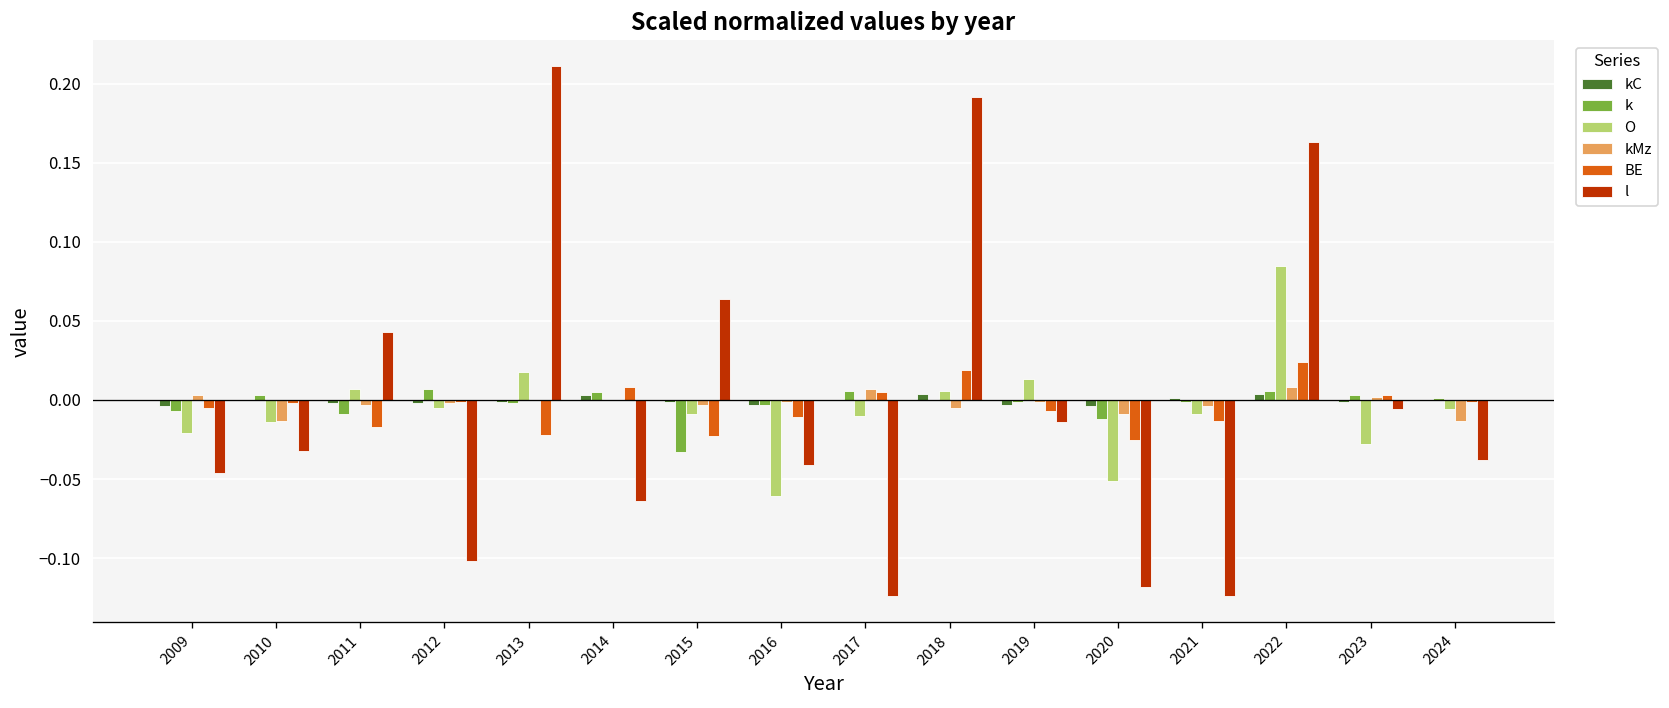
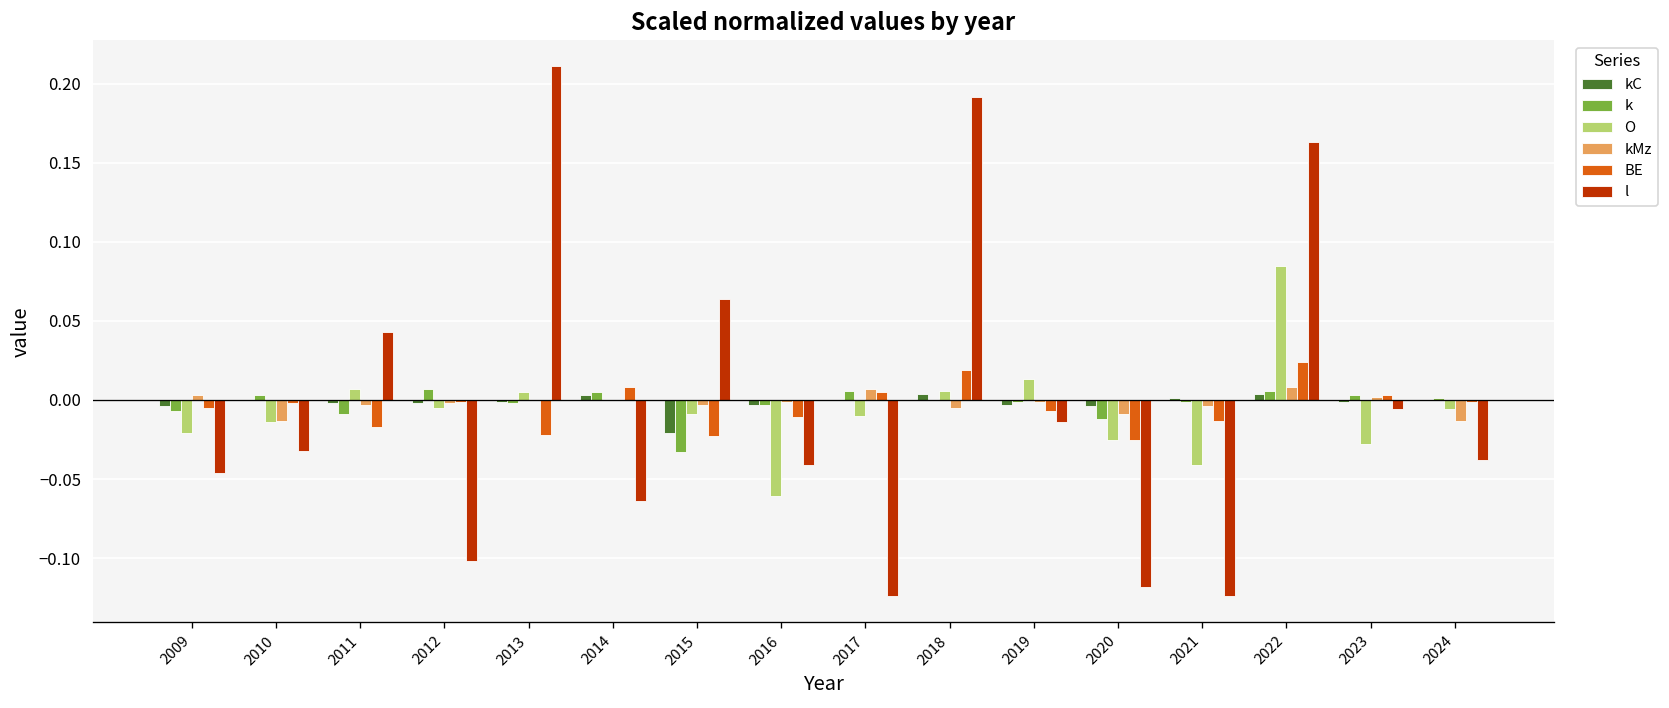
  {
    "kC": {
      "2009": -0.004,
      "2010": 0.000,
      "2011": -0.002,
      "2012": -0.002,
      "2014": 0.003,
-     "2015": -0.001,
+     "2015": -0.021,
      "2016": -0.003,
      "2017": 0.000,
      "2018": 0.004,
      "2019": -0.003,
      "2020": -0.004,
      "2022": 0.004,
      "2024": 0.000
    },
    "k": {
      "2009": -0.007,
      "2010": 0.003,
      "2011": -0.009,
      "2012": 0.007,
      "2013": -0.002,
      "2014": 0.005,
      "2015": -0.033,
      "2016": -0.003,
      "2017": 0.006,
      "2018": 0.000,
      "2020": -0.012,
      "2022": 0.006,
      "2023": 0.003
    },
    "O": {
      "2009": -0.021,
      "2010": -0.014,
      "2011": 0.007,
      "2012": -0.005,
-     "2013": 0.018,
+     "2013": 0.005,
      "2014": 0.000,
      "2015": -0.009,
      "2016": -0.061,
      "2017": -0.010,
      "2018": 0.006,
      "2019": 0.013,
-     "2020": -0.051,
-     "2021": -0.009,
+     "2020": -0.025,
+     "2021": -0.041,
      "2022": 0.085,
      "2023": -0.028,
      "2024": -0.006
    },
    "kMz": {
      "2009": 0.003,
      "2010": -0.013,
      "2011": -0.003,
      "2012": -0.002,
      "2013": 0.000,
      "2014": 0.000,
      "2015": -0.003,
      "2017": 0.007,
      "2018": -0.005,
      "2020": -0.009,
      "2021": -0.004,
      "2022": 0.008,
      "2023": 0.002,
      "2024": -0.013
    }
  }
